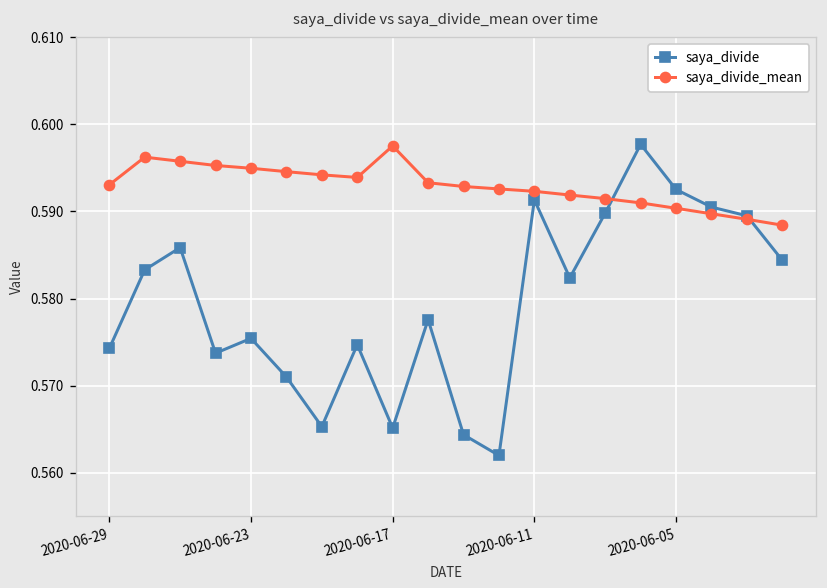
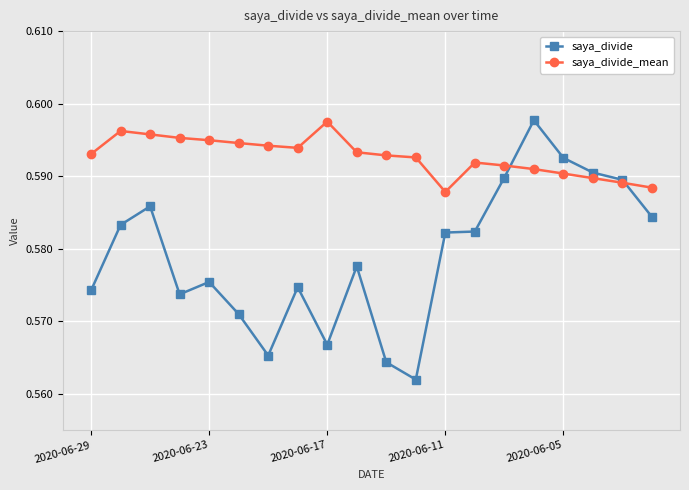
  {
    "saya_divide": {
      "2020-06-29": 0.574,
      "2020-06-23": 0.575,
-     "2020-06-17": 0.565,
-     "2020-06-11": 0.591,
+     "2020-06-17": 0.567,
+     "2020-06-11": 0.582,
      "2020-06-05": 0.593
    },
    "saya_divide_mean": {
      "2020-06-29": 0.593,
      "2020-06-23": 0.595,
      "2020-06-17": 0.598,
-     "2020-06-11": 0.592,
+     "2020-06-11": 0.588,
      "2020-06-05": 0.590
    }
  }
